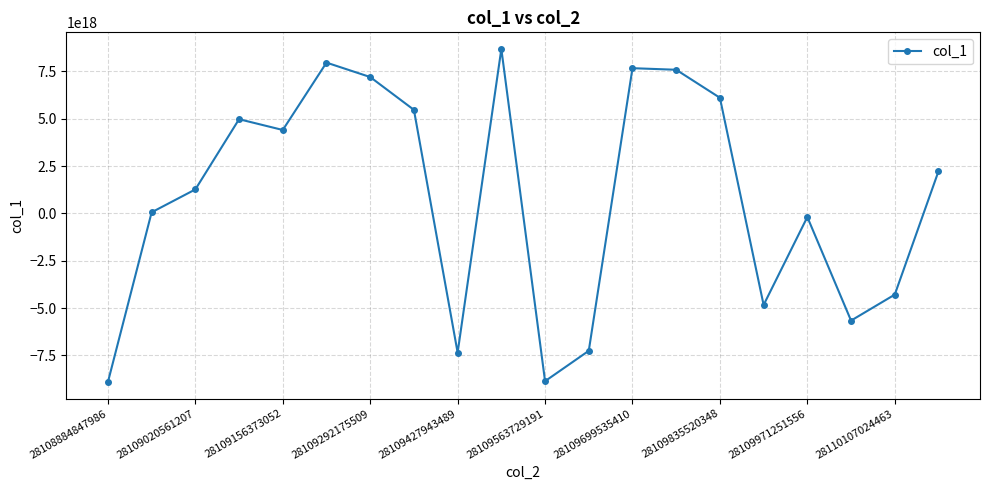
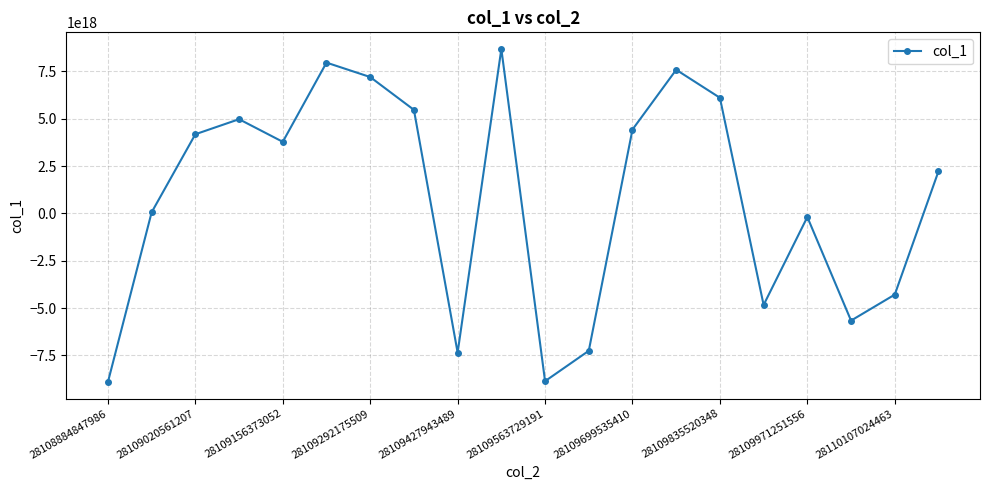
  {
    "28108884847986": -8900000000000000000,
-   "28109020561207": 1300000000000000000,
-   "28109156373052": 4400000000000000000,
+   "28109020561207": 4200000000000000000,
+   "28109156373052": 3800000000000000000,
    "28109292175509": 7200000000000000000,
    "28109427943489": -7400000000000000000,
    "28109563729191": -8900000000000000000,
-   "28109699535410": 7700000000000000000,
+   "28109699535410": 4400000000000000000,
    "28109835520348": 6100000000000000000,
    "28109971251556": -200000000000000000,
    "28110107024463": -4300000000000000000
  }
